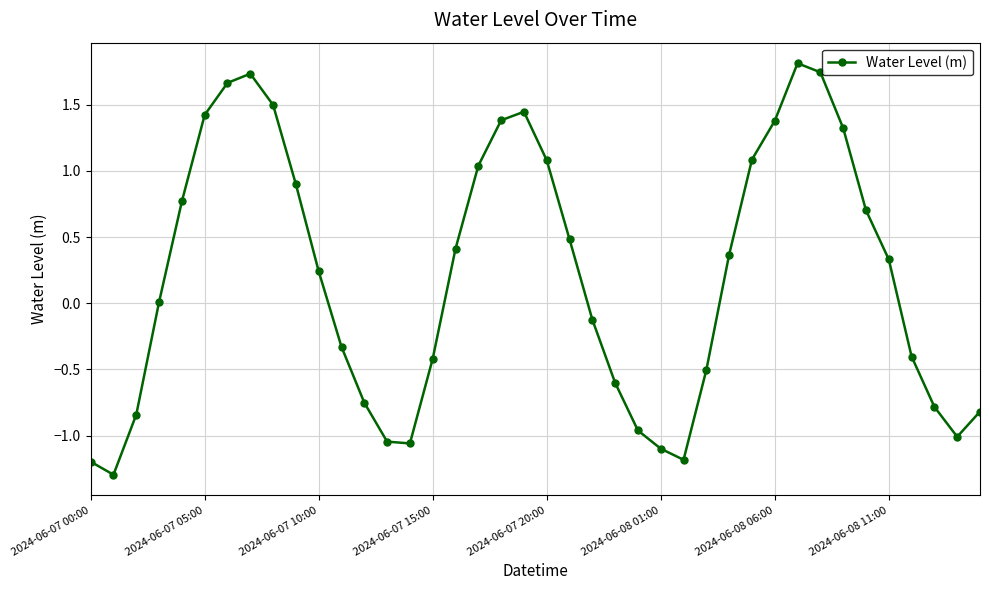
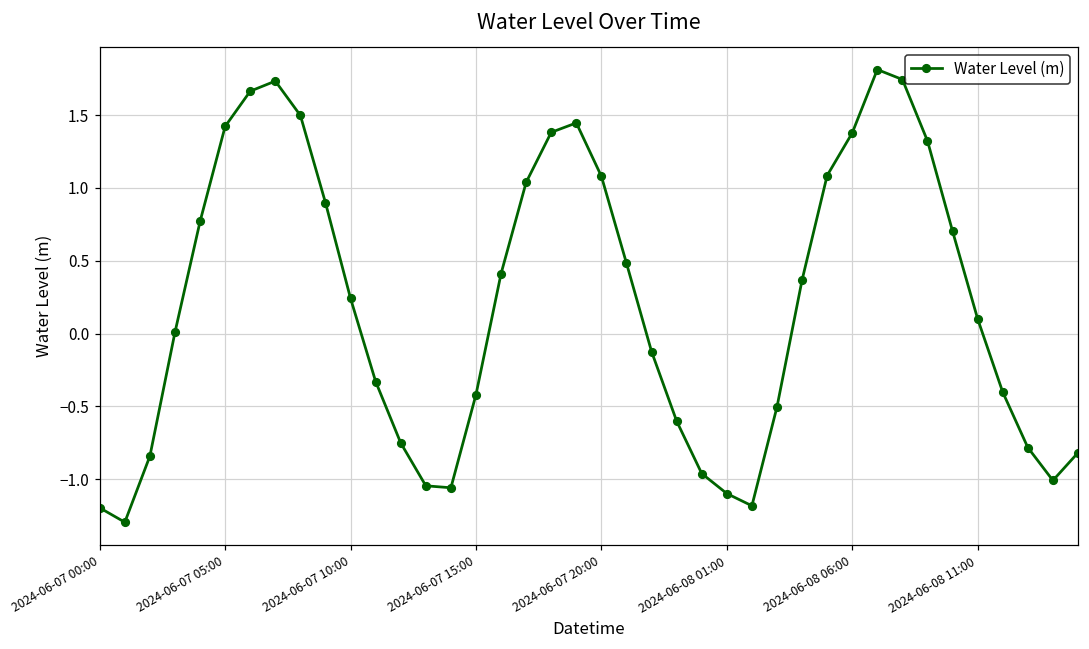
  {
    "2024-06-07 00:00": -1.20,
    "2024-06-07 05:00": 1.42,
    "2024-06-07 10:00": 0.24,
    "2024-06-07 15:00": -0.42,
    "2024-06-07 20:00": 1.08,
    "2024-06-08 01:00": -1.10,
    "2024-06-08 06:00": 1.38,
-   "2024-06-08 11:00": 0.33
+   "2024-06-08 11:00": 0.10
  }
